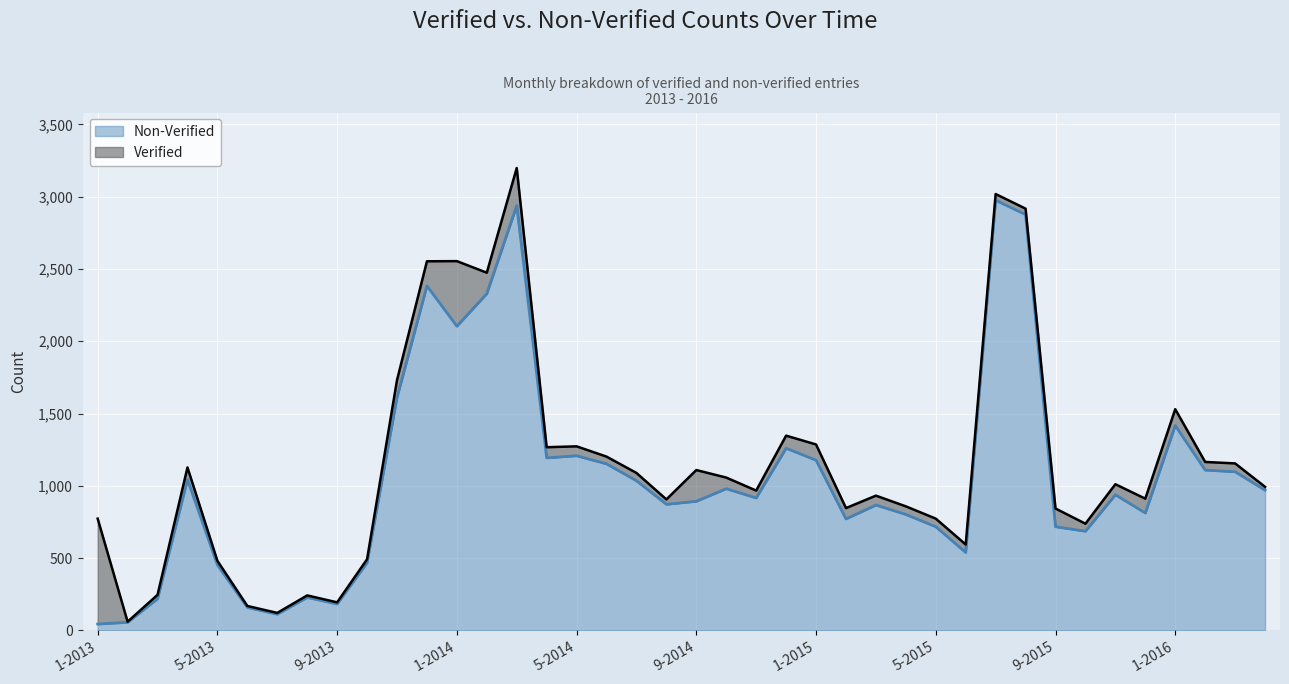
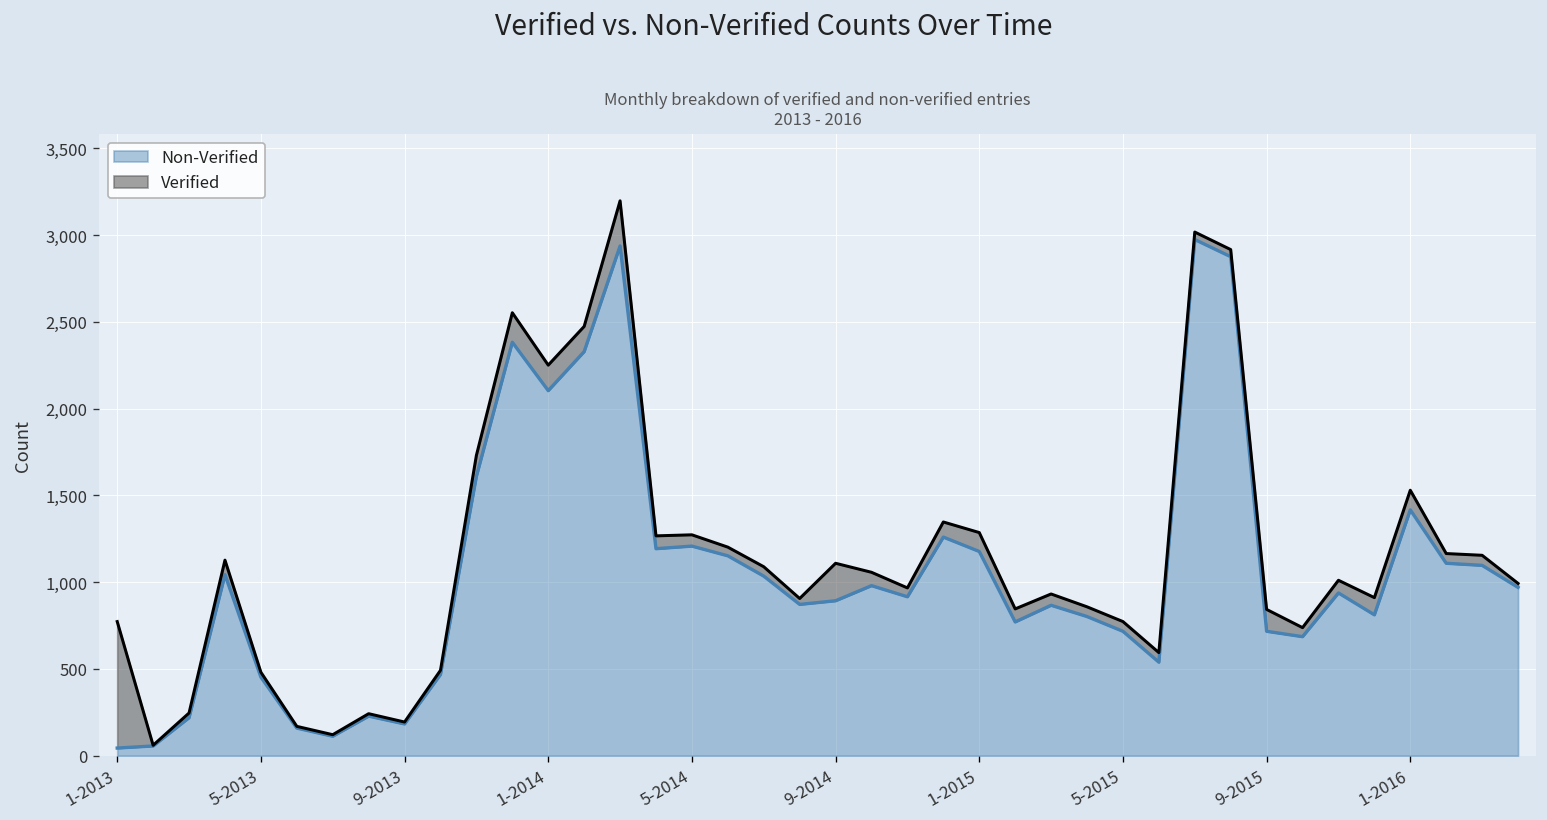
  {
    "Non-Verified": {
      "1-2013": "40",
      "5-2013": "450",
      "1-2014": "2,100",
      "5-2014": "1,210",
      "9-2014": "890",
      "1-2015": "1,180",
      "5-2015": "720",
      "9-2015": "720",
      "1-2016": "1,420"
    },
    "Verified": {
      "1-2013": "730",
      "5-2013": "30",
-     "1-2014": "450",
+     "1-2014": "150",
      "5-2014": "70",
      "9-2014": "220",
      "1-2015": "110",
      "5-2015": "60",
      "9-2015": "130",
      "1-2016": "110"
    }
  }
